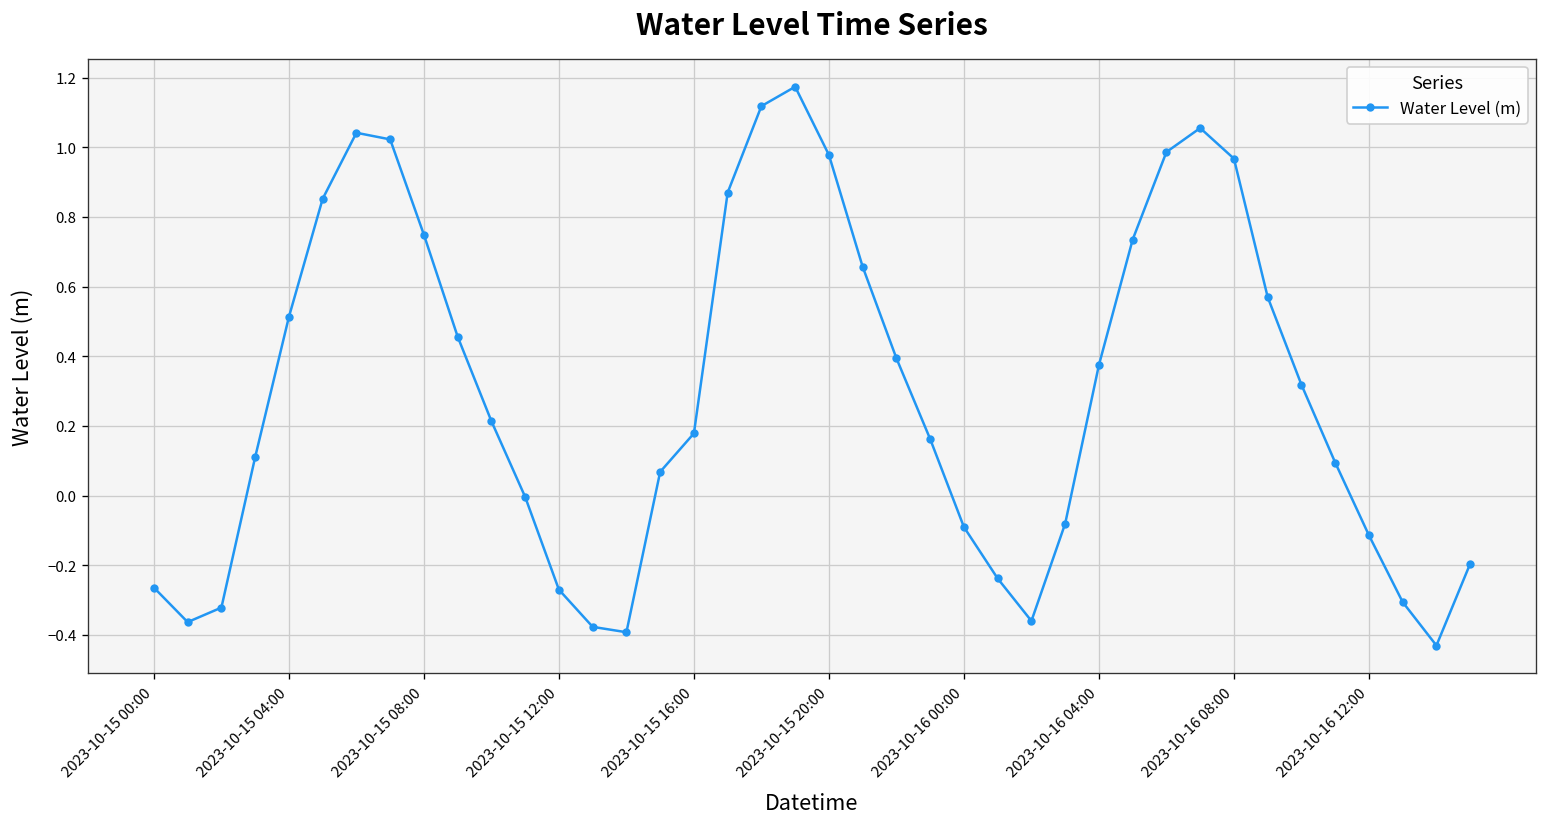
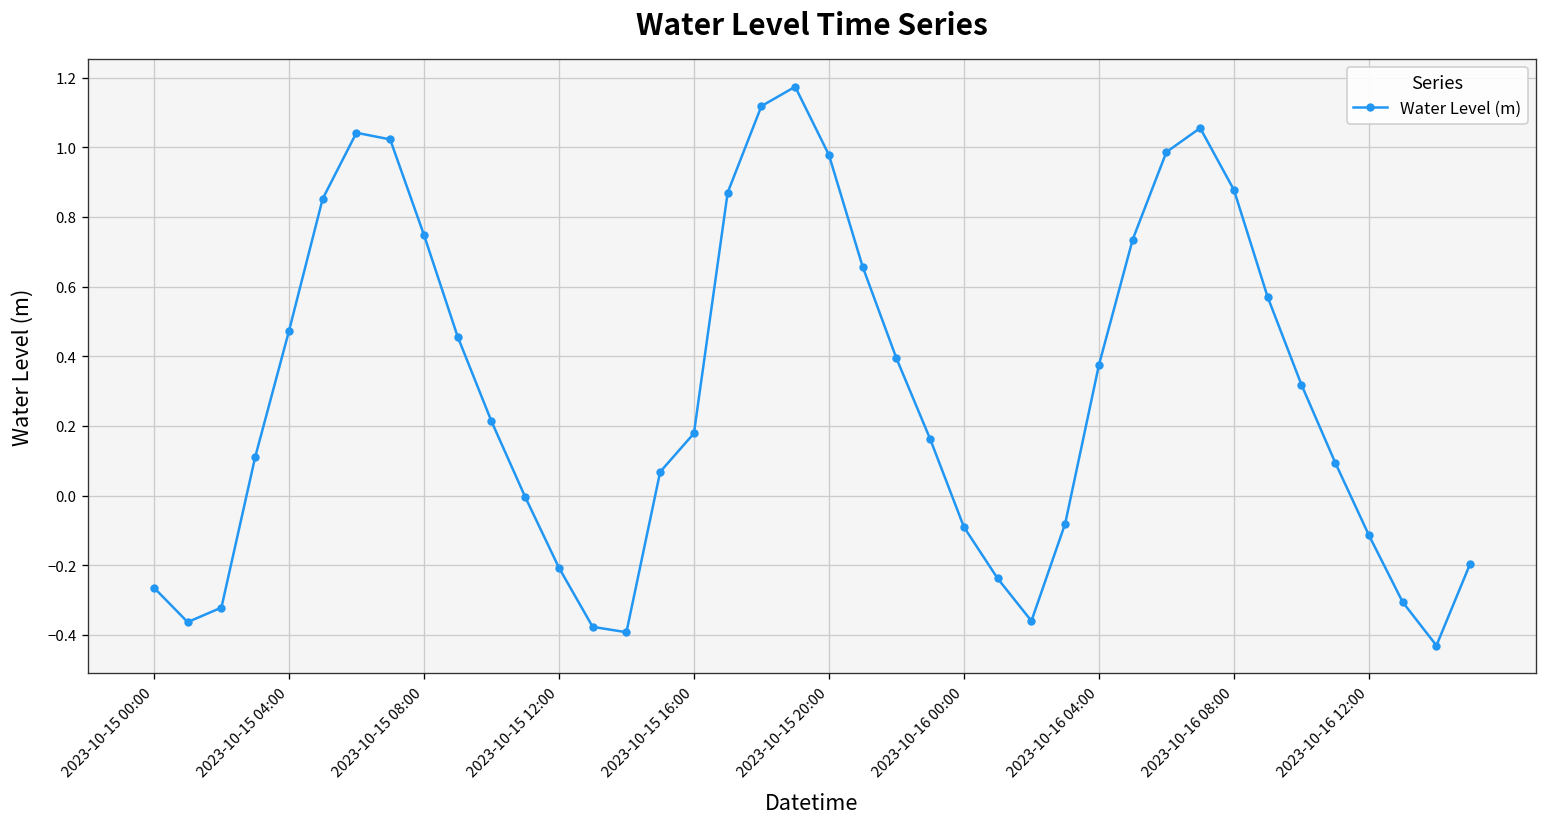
  {
    "2023-10-15 00:00": -0.26,
-   "2023-10-15 04:00": 0.51,
+   "2023-10-15 04:00": 0.47,
    "2023-10-15 08:00": 0.75,
-   "2023-10-15 12:00": -0.27,
+   "2023-10-15 12:00": -0.21,
    "2023-10-15 16:00": 0.18,
    "2023-10-15 20:00": 0.98,
    "2023-10-16 00:00": -0.09,
    "2023-10-16 04:00": 0.37,
-   "2023-10-16 08:00": 0.97,
+   "2023-10-16 08:00": 0.88,
    "2023-10-16 12:00": -0.11
  }
